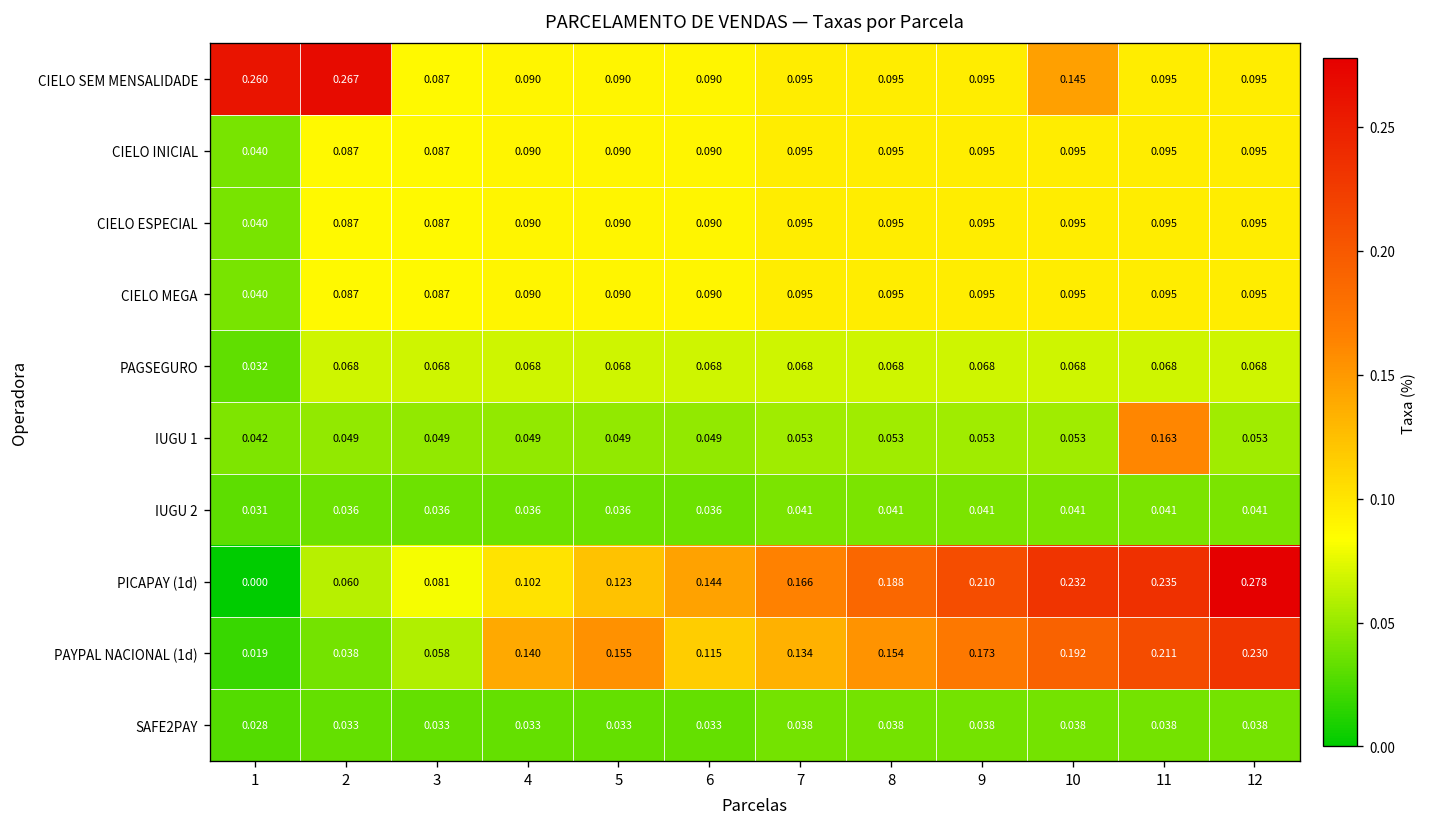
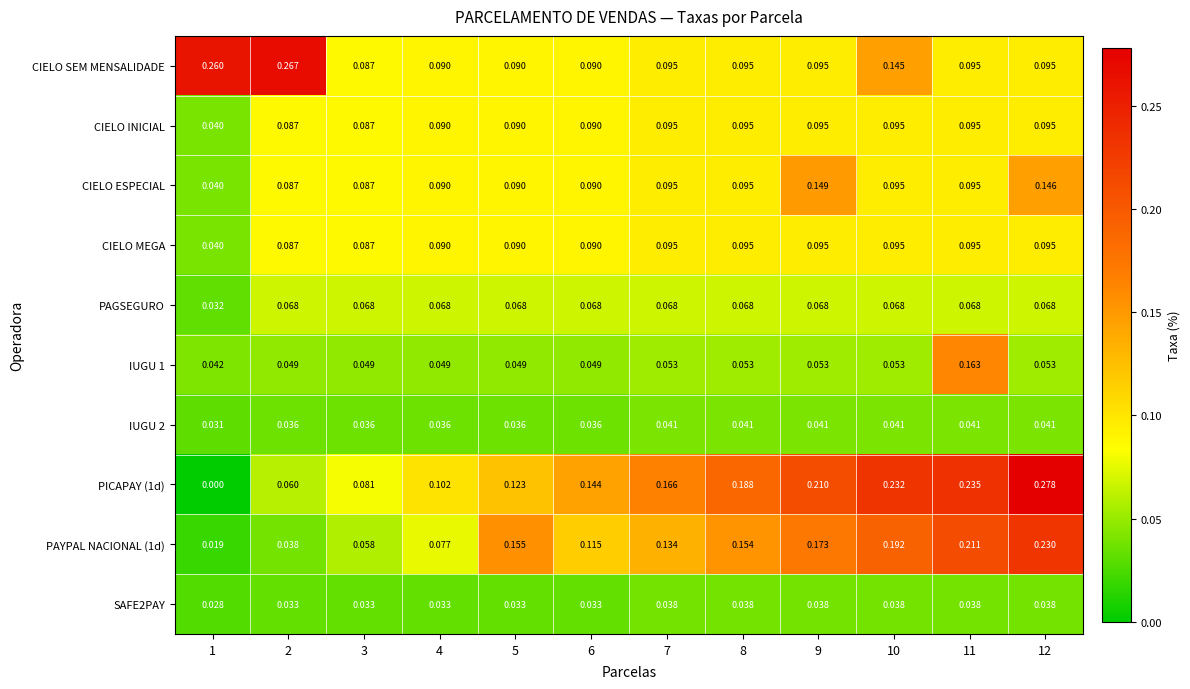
  {
    "CIELO SEM MENSALIDADE": {
      "1": 0.260,
      "2": 0.267,
      "3": 0.087,
      "4": 0.090,
      "5": 0.090,
      "6": 0.090,
      "7": 0.095,
      "8": 0.095,
      "9": 0.095,
      "10": 0.145,
      "11": 0.095,
      "12": 0.095
    },
    "CIELO INICIAL": {
      "1": 0.040,
      "2": 0.087,
      "3": 0.087,
      "4": 0.090,
      "5": 0.090,
      "6": 0.090,
      "7": 0.095,
      "8": 0.095,
      "9": 0.095,
      "10": 0.095,
      "11": 0.095,
      "12": 0.095
    },
    "CIELO ESPECIAL": {
      "1": 0.040,
      "2": 0.087,
      "3": 0.087,
      "4": 0.090,
      "5": 0.090,
      "6": 0.090,
      "7": 0.095,
      "8": 0.095,
-     "9": 0.095,
+     "9": 0.149,
      "10": 0.095,
      "11": 0.095,
-     "12": 0.095
+     "12": 0.146
    },
    "CIELO MEGA": {
      "1": 0.040,
      "2": 0.087,
      "3": 0.087,
      "4": 0.090,
      "5": 0.090,
      "6": 0.090,
      "7": 0.095,
      "8": 0.095,
      "9": 0.095,
      "10": 0.095,
      "11": 0.095,
      "12": 0.095
    },
    "PAGSEGURO": {
      "1": 0.032,
      "2": 0.068,
      "3": 0.068,
      "4": 0.068,
      "5": 0.068,
      "6": 0.068,
      "7": 0.068,
      "8": 0.068,
      "9": 0.068,
      "10": 0.068,
      "11": 0.068,
      "12": 0.068
    },
    "IUGU 1": {
      "1": 0.042,
      "2": 0.049,
      "3": 0.049,
      "4": 0.049,
      "5": 0.049,
      "6": 0.049,
      "7": 0.053,
      "8": 0.053,
      "9": 0.053,
      "10": 0.053,
      "11": 0.163,
      "12": 0.053
    },
    "IUGU 2": {
      "1": 0.031,
      "2": 0.036,
      "3": 0.036,
      "4": 0.036,
      "5": 0.036,
      "6": 0.036,
      "7": 0.041,
      "8": 0.041,
      "9": 0.041,
      "10": 0.041,
      "11": 0.041,
      "12": 0.041
    },
    "PICAPAY (1d)": {
      "1": 0.000,
      "2": 0.060,
      "3": 0.081,
      "4": 0.102,
      "5": 0.123,
      "6": 0.144,
      "7": 0.166,
      "8": 0.188,
      "9": 0.210,
      "10": 0.232,
      "11": 0.235,
      "12": 0.278
    },
    "PAYPAL NACIONAL (1d)": {
      "1": 0.019,
      "2": 0.038,
      "3": 0.058,
-     "4": 0.140,
+     "4": 0.077,
      "5": 0.155,
      "6": 0.115,
      "7": 0.134,
      "8": 0.154,
      "9": 0.173,
      "10": 0.192,
      "11": 0.211,
      "12": 0.230
    },
    "SAFE2PAY": {
      "1": 0.028,
      "2": 0.033,
      "3": 0.033,
      "4": 0.033,
      "5": 0.033,
      "6": 0.033,
      "7": 0.038,
      "8": 0.038,
      "9": 0.038,
      "10": 0.038,
      "11": 0.038,
      "12": 0.038
    }
  }
